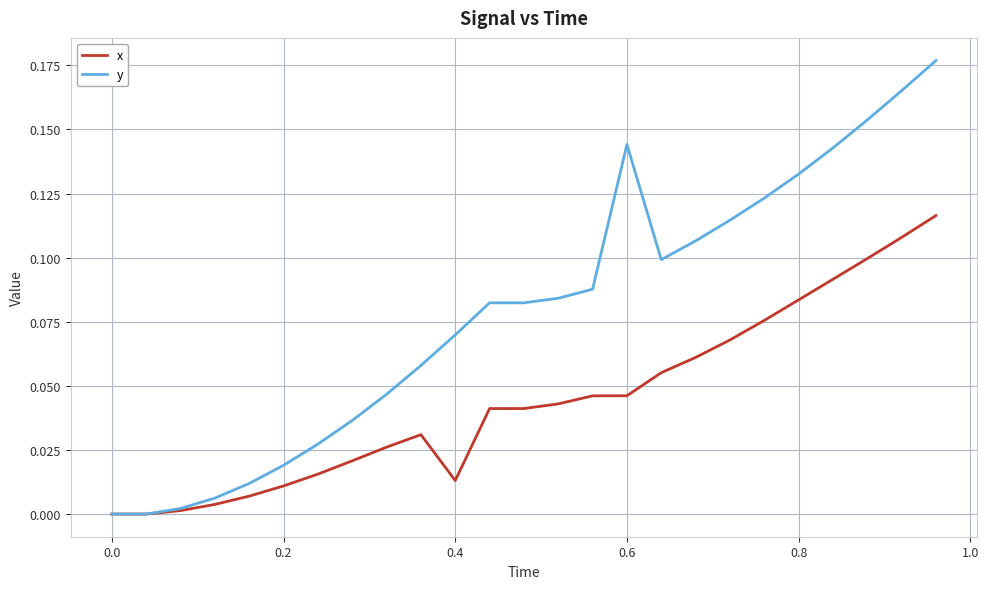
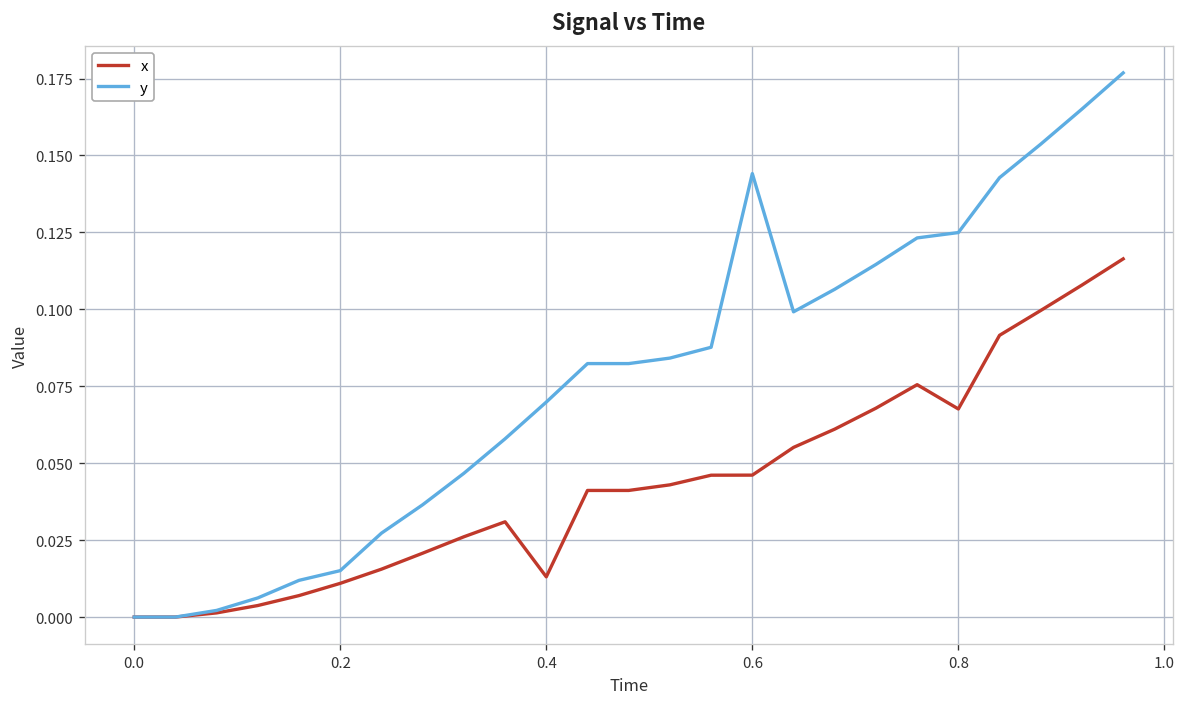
  {
    "x": {
      "0.2": 0.011,
      "0.4": 0.013,
      "0.6": 0.046,
-     "0.8": 0.084
+     "0.8": 0.068
    },
    "y": {
-     "0.2": 0.019,
+     "0.2": 0.015,
      "0.4": 0.070,
      "0.6": 0.144,
-     "0.8": 0.133
+     "0.8": 0.125
    }
  }
